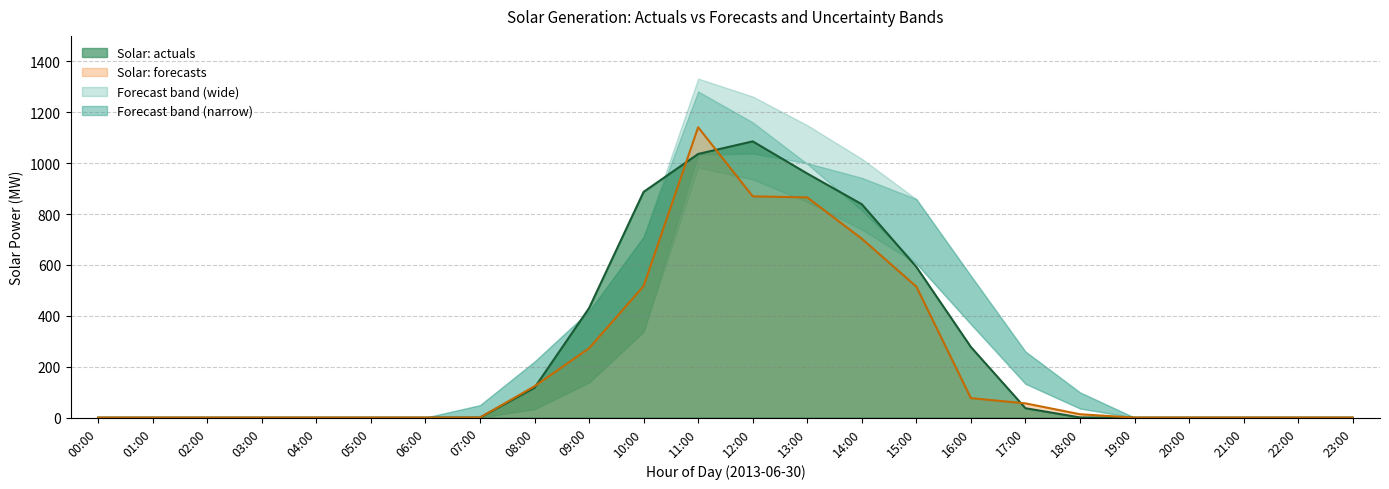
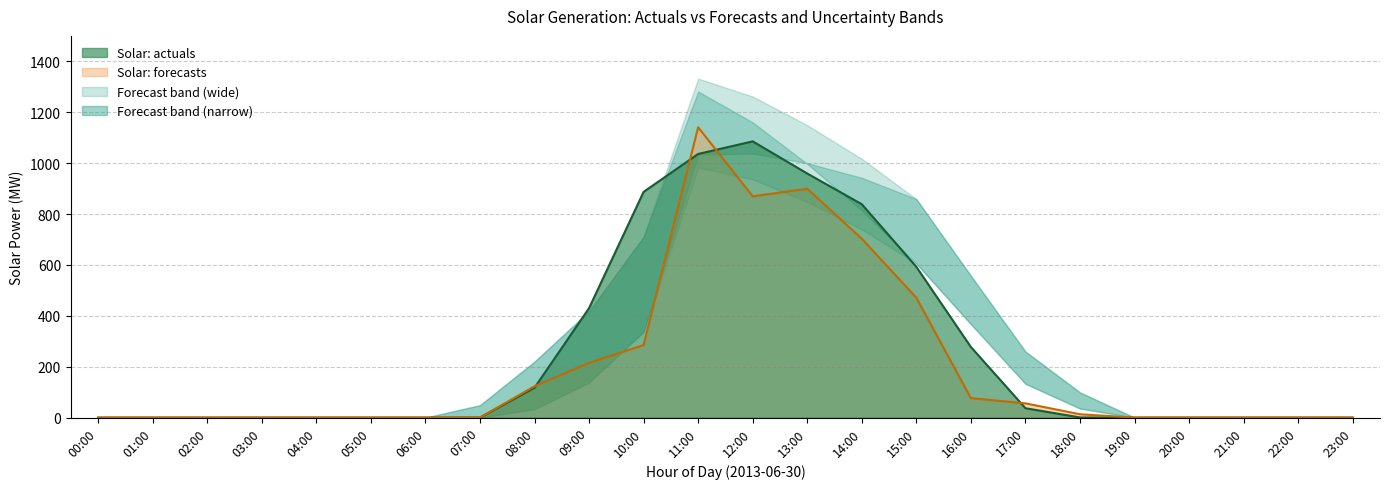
  {
    "Solar: forecasts": {
-     "09:00": 270,
-     "10:00": 520,
+     "09:00": 220,
+     "10:00": 290,
      "11:00": 1140,
      "12:00": 870,
-     "13:00": 870,
+     "13:00": 900,
      "14:00": 700,
-     "15:00": 510,
+     "15:00": 470,
      "16:00": 80,
      "17:00": 60,
      "18:00": 10
    }
  }
